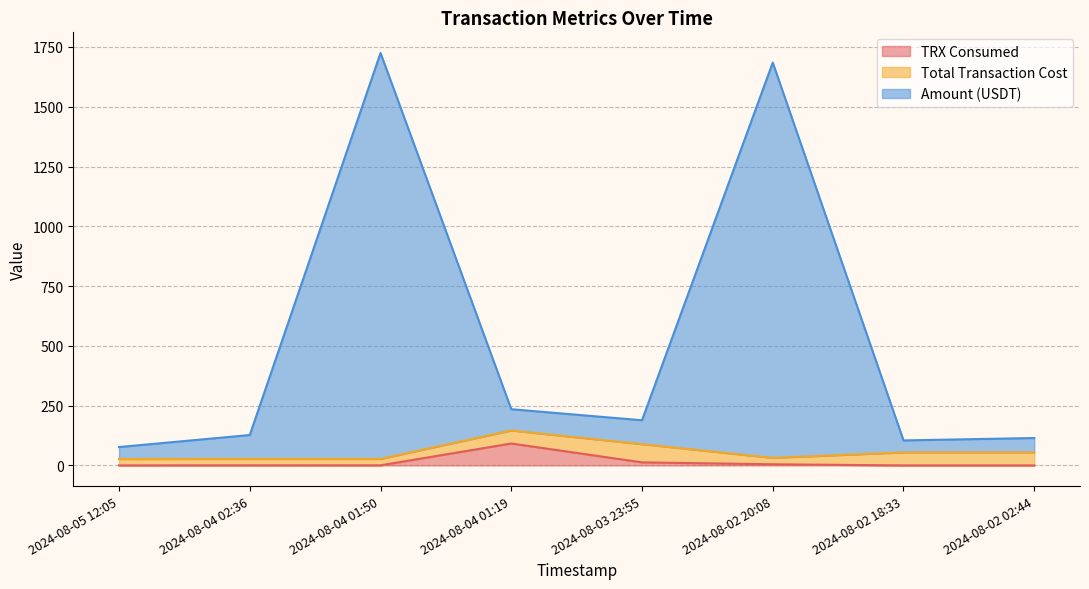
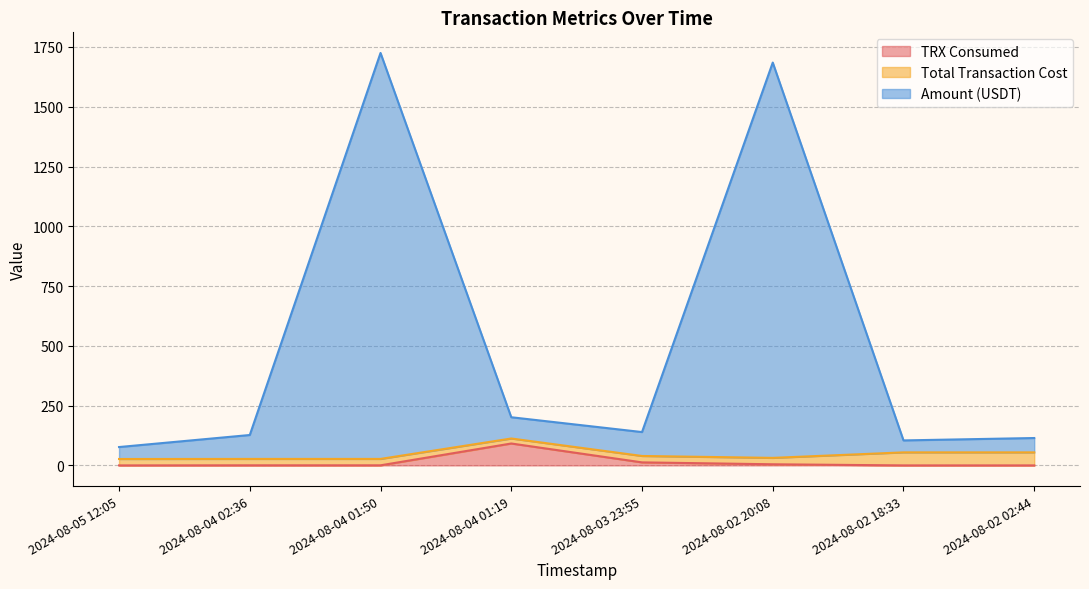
  {
    "TRX Consumed": {
      "2024-08-05 12:05": 0,
      "2024-08-04 02:36": 0,
      "2024-08-04 01:50": 0,
      "2024-08-04 01:19": 90,
      "2024-08-03 23:55": 10,
      "2024-08-02 20:08": 0,
      "2024-08-02 18:33": 0,
      "2024-08-02 02:44": 0
    },
    "Total Transaction Cost": {
      "2024-08-05 12:05": 30,
      "2024-08-04 02:36": 30,
      "2024-08-04 01:50": 30,
-     "2024-08-04 01:19": 50,
-     "2024-08-03 23:55": 80,
+     "2024-08-04 01:19": 20,
+     "2024-08-03 23:55": 30,
      "2024-08-02 20:08": 30,
      "2024-08-02 18:33": 50,
      "2024-08-02 02:44": 50
    },
    "Amount (USDT)": {
      "2024-08-05 12:05": 50,
      "2024-08-04 02:36": 100,
      "2024-08-04 01:50": 1700,
      "2024-08-04 01:19": 90,
      "2024-08-03 23:55": 100,
      "2024-08-02 20:08": 1650,
      "2024-08-02 18:33": 50,
      "2024-08-02 02:44": 60
    }
  }
